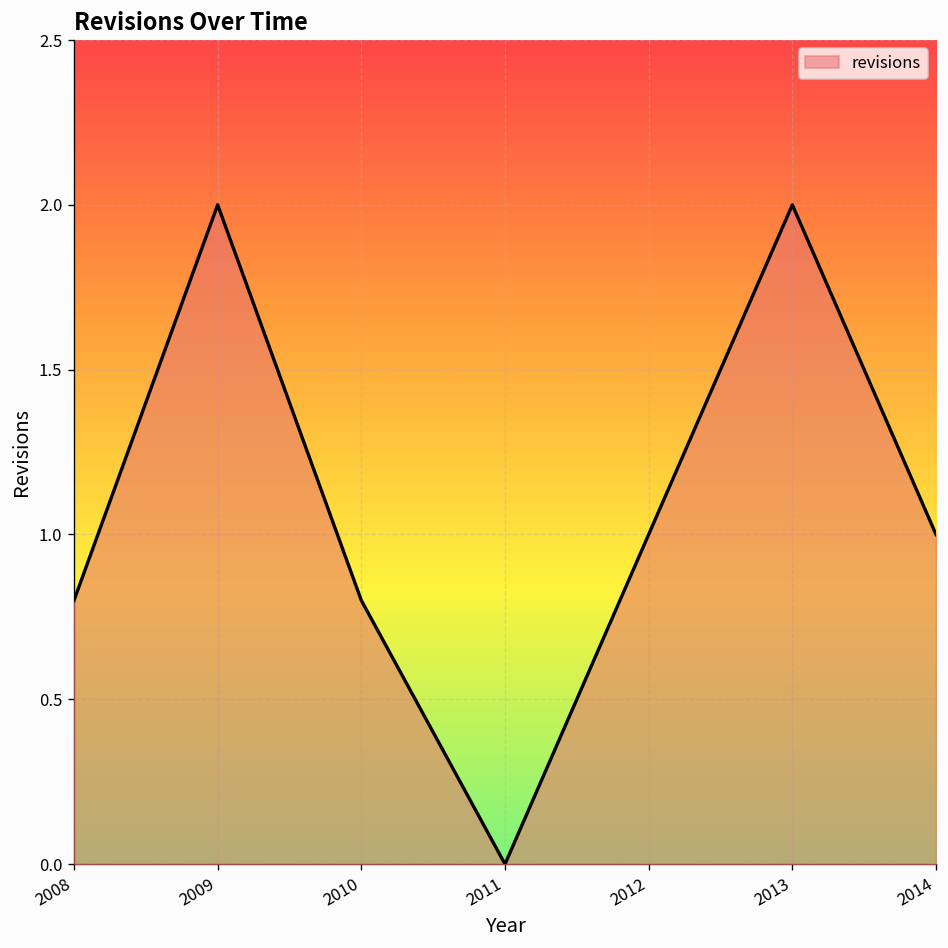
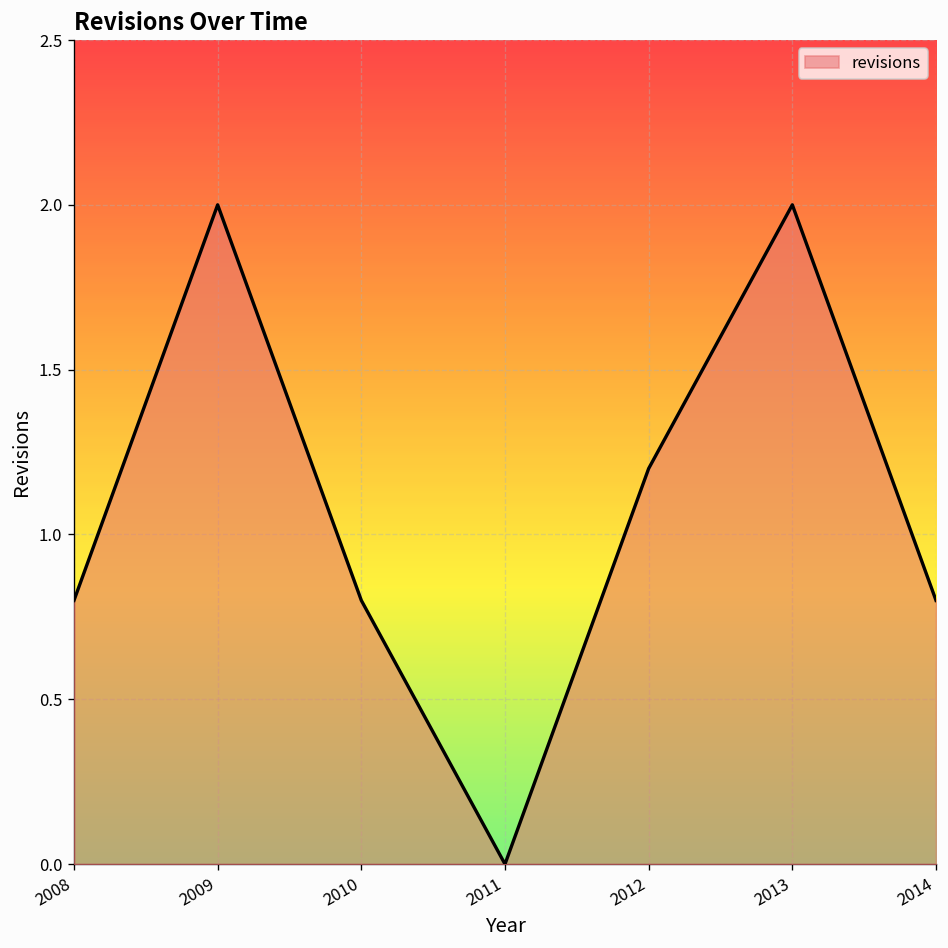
  {
    "2008": 0.8,
    "2009": 2.0,
    "2010": 0.8,
    "2011": 0.0,
-   "2012": 1.0,
+   "2012": 1.2,
    "2013": 2.0,
-   "2014": 1.0
+   "2014": 0.8
  }
